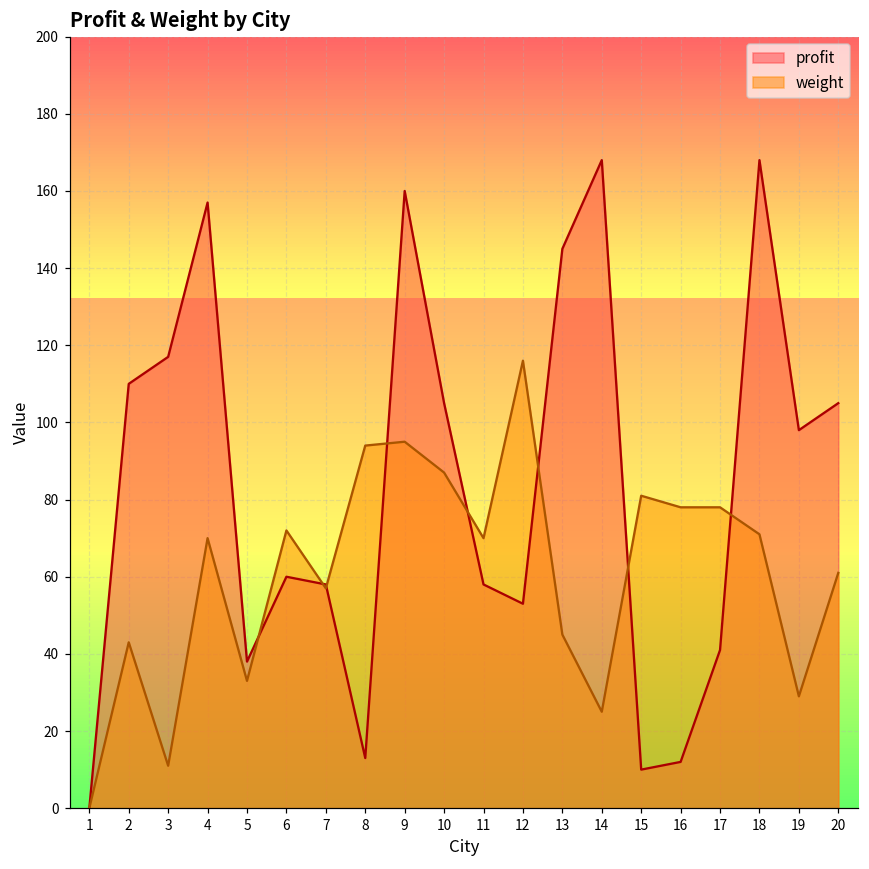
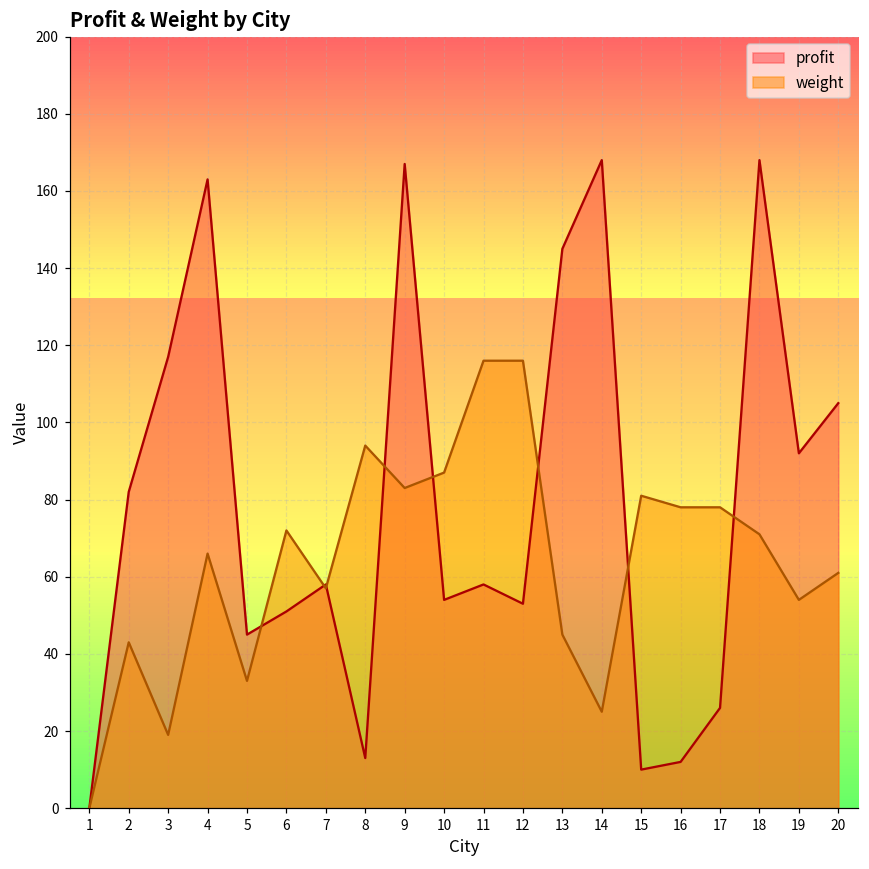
  {
    "profit": {
-     "2": 110,
+     "2": 82,
      "3": 117,
-     "4": 157,
-     "5": 38,
-     "6": 60,
+     "4": 163,
+     "5": 45,
+     "6": 51,
      "7": 58,
      "8": 13,
-     "9": 160,
-     "10": 105,
+     "9": 167,
+     "10": 54,
      "11": 58,
      "12": 53,
      "13": 145,
      "14": 168,
      "15": 10,
      "16": 12,
-     "17": 41,
+     "17": 26,
      "18": 168,
-     "19": 98,
+     "19": 92,
      "20": 105
    },
    "weight": {
      "2": 43,
-     "3": 11,
-     "4": 70,
+     "3": 19,
+     "4": 66,
      "5": 33,
      "6": 72,
      "7": 57,
      "8": 94,
-     "9": 95,
+     "9": 83,
      "10": 87,
-     "11": 70,
+     "11": 116,
      "12": 116,
      "13": 45,
      "14": 25,
      "15": 81,
      "16": 78,
      "17": 78,
      "18": 71,
-     "19": 29,
+     "19": 54,
      "20": 61
    }
  }
